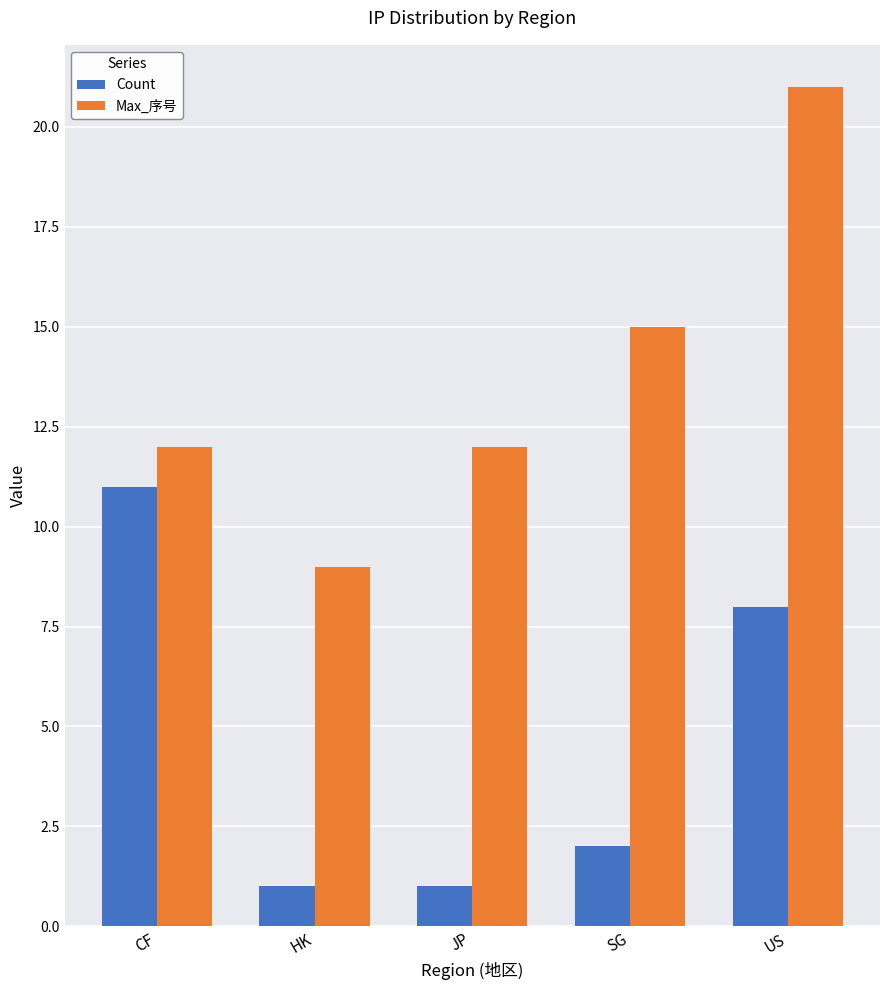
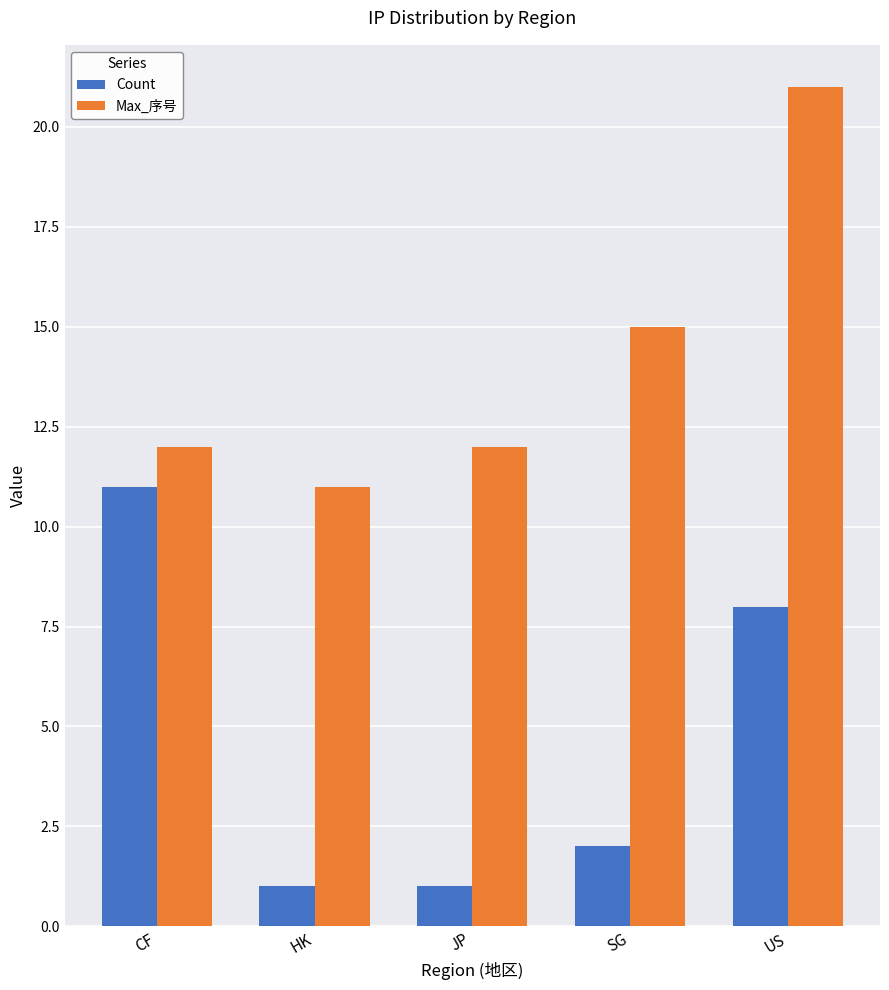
  {
    "Count": {
      "CF": 11,
      "HK": 1,
      "JP": 1,
      "SG": 2,
      "US": 8
    },
    "Max_序号": {
      "CF": 12,
-     "HK": 9,
+     "HK": 11,
      "JP": 12,
      "SG": 15,
      "US": 21
    }
  }
